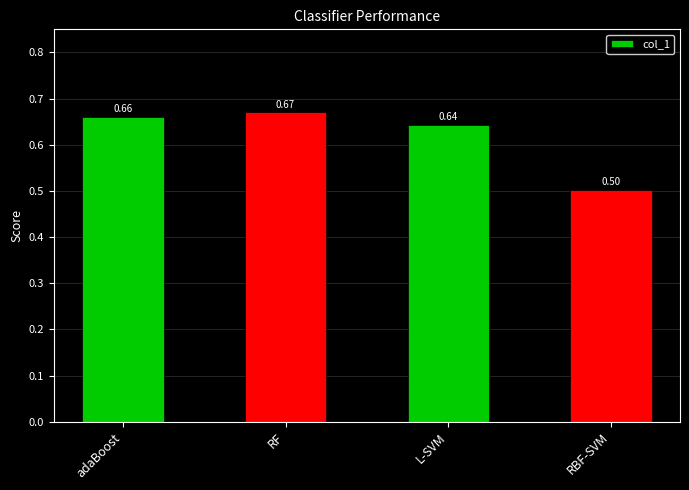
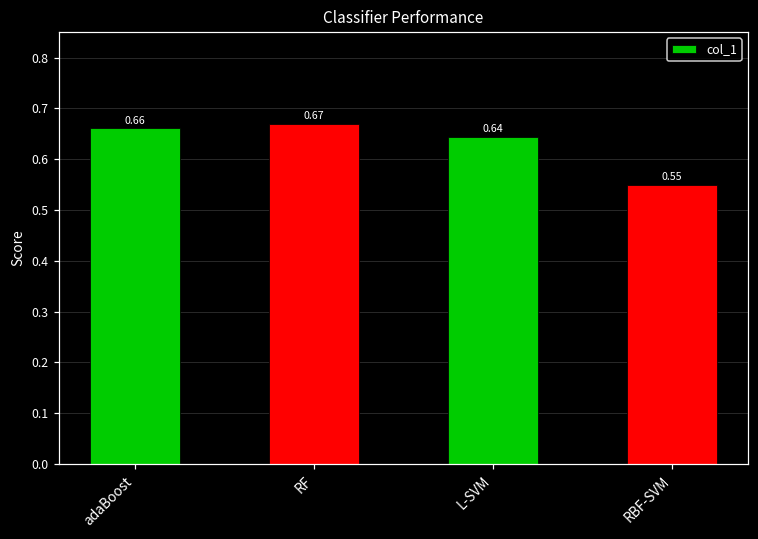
  {
    "adaBoost": 0.66,
    "RF": 0.67,
    "L-SVM": 0.64,
-   "RBF-SVM": 0.50
+   "RBF-SVM": 0.55
  }
